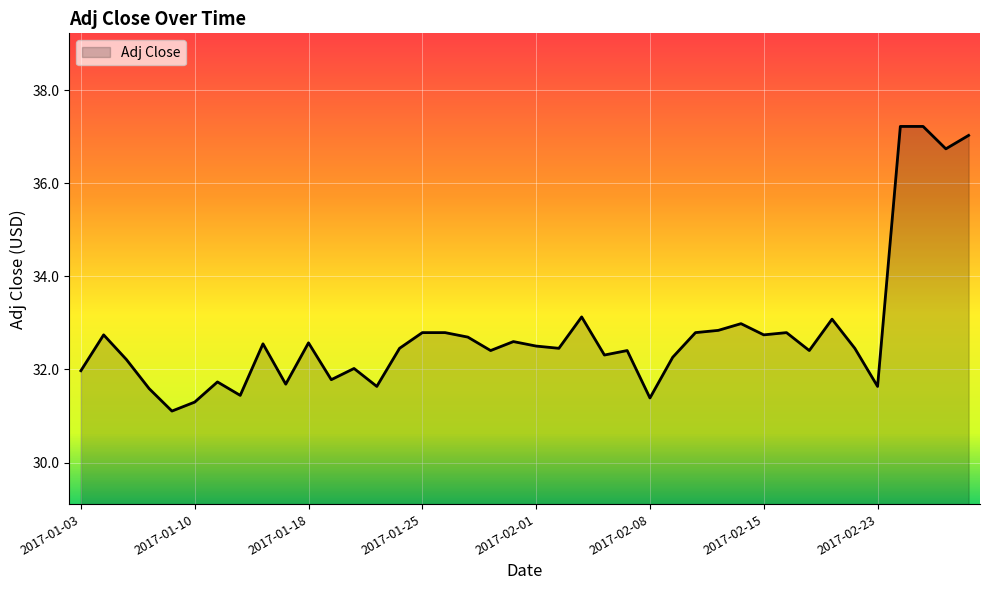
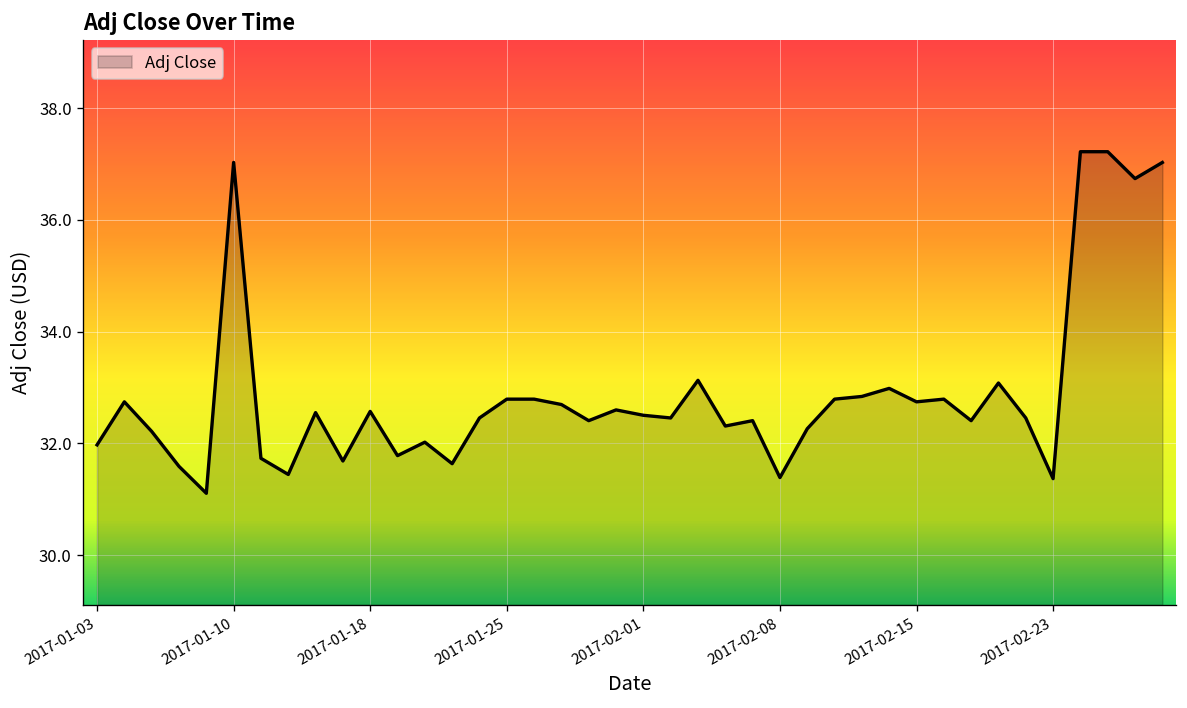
  {
    "2017-01-03": 32.0,
-   "2017-01-10": 31.3,
+   "2017-01-10": 37.0,
    "2017-01-18": 32.6,
    "2017-01-25": 32.8,
    "2017-02-01": 32.5,
    "2017-02-08": 31.4,
    "2017-02-15": 32.7,
-   "2017-02-23": 31.6
+   "2017-02-23": 31.4
  }
